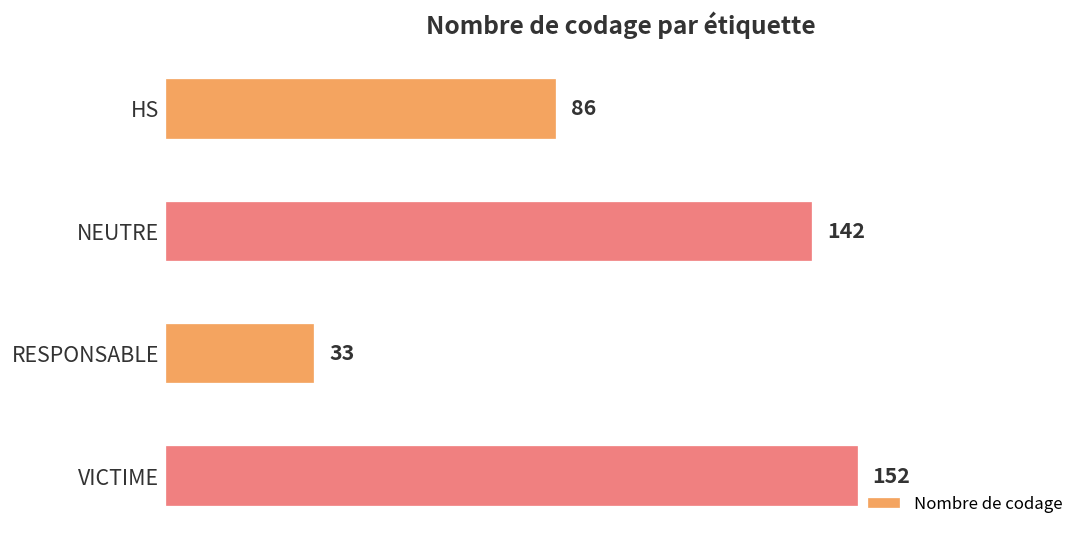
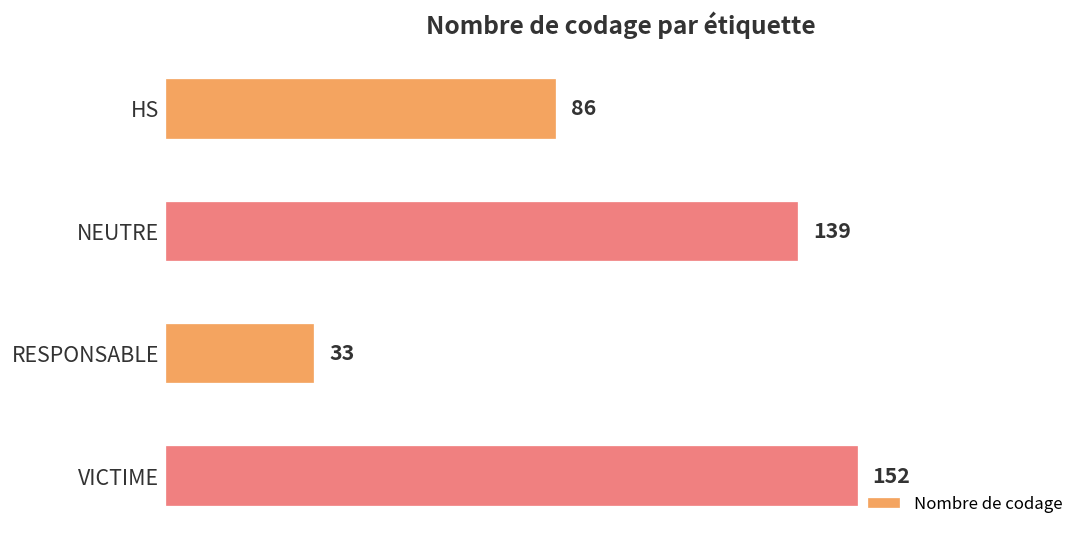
  {
    "HS": 86,
-   "NEUTRE": 142,
+   "NEUTRE": 139,
    "RESPONSABLE": 33,
    "VICTIME": 152
  }
